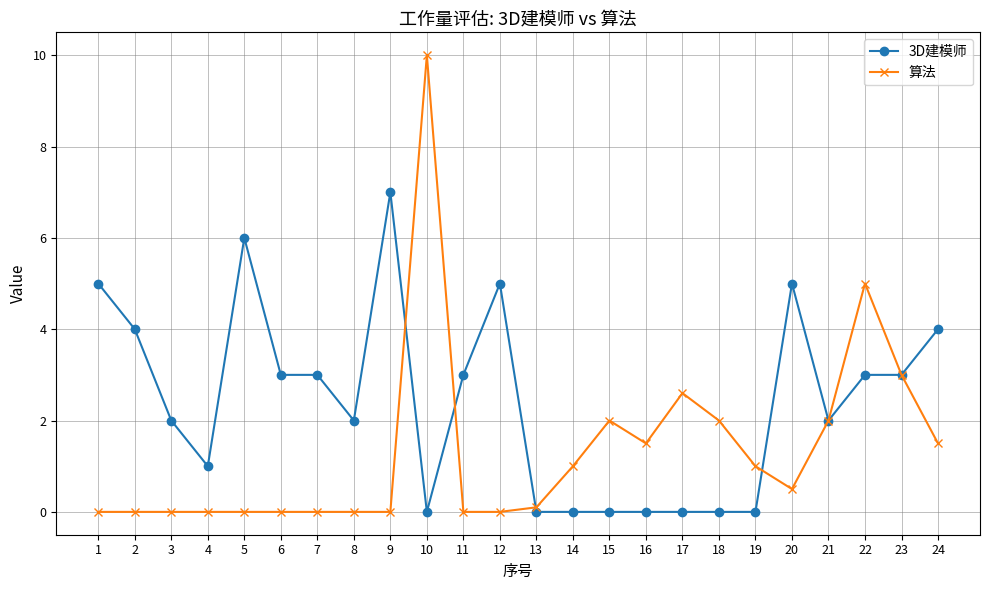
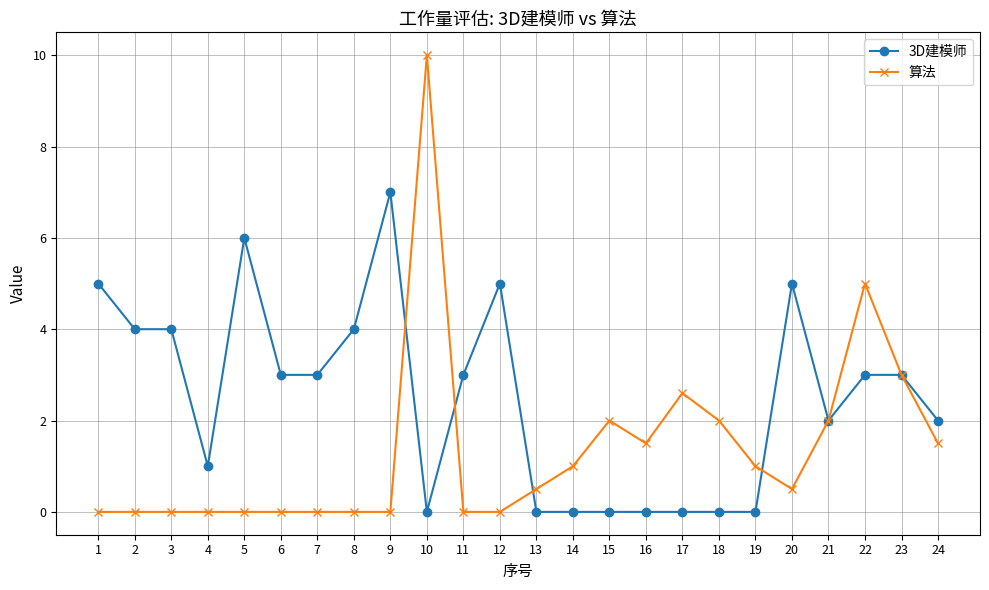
  {
    "3D建模师": {
      "1": 5,
      "2": 4,
-     "3": 2,
+     "3": 4,
      "4": 1,
      "5": 6,
      "6": 3,
      "7": 3,
-     "8": 2,
+     "8": 4,
      "9": 7,
      "10": 0,
      "11": 3,
      "12": 5,
      "13": 0,
      "14": 0,
      "15": 0,
      "16": 0,
      "17": 0,
      "18": 0,
      "19": 0,
      "20": 5,
      "22": 3,
-     "24": 4
+     "24": 2
    },
    "算法": {
      "1": 0.0,
      "2": 0.0,
      "3": 0.0,
      "4": 0.0,
      "5": 0.0,
      "6": 0.0,
      "7": 0.0,
      "8": 0.0,
      "9": 0.0,
      "10": 10.0,
      "11": 0.0,
      "12": 0.0,
-     "13": 0.1,
+     "13": 0.5,
      "14": 1.0,
      "15": 2.0,
      "16": 1.5,
      "17": 2.6,
      "18": 2.0,
      "19": 1.0,
      "20": 0.5,
      "22": 5.0,
      "24": 1.5
    }
  }
